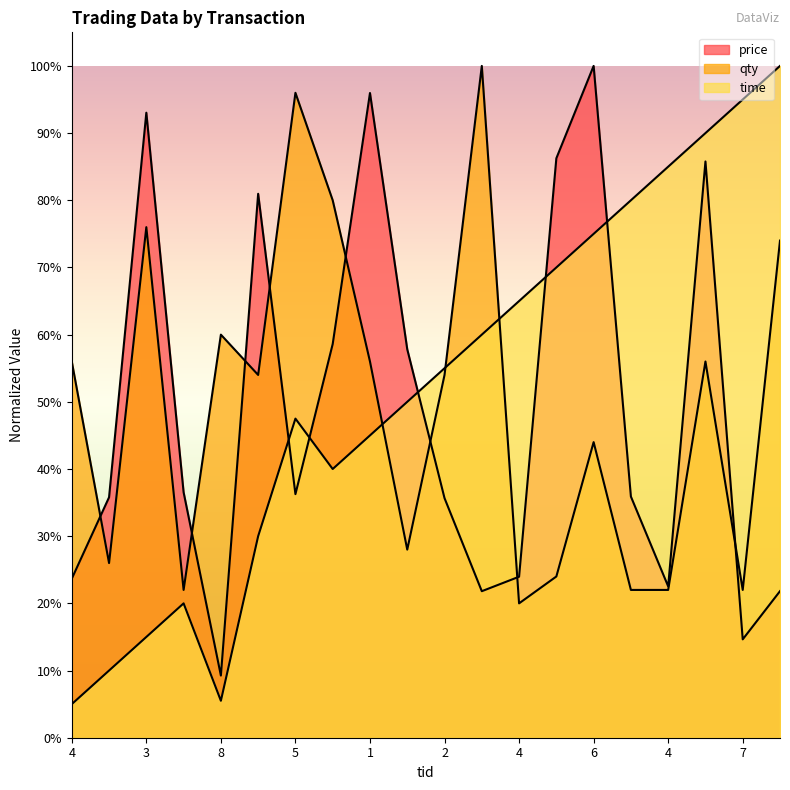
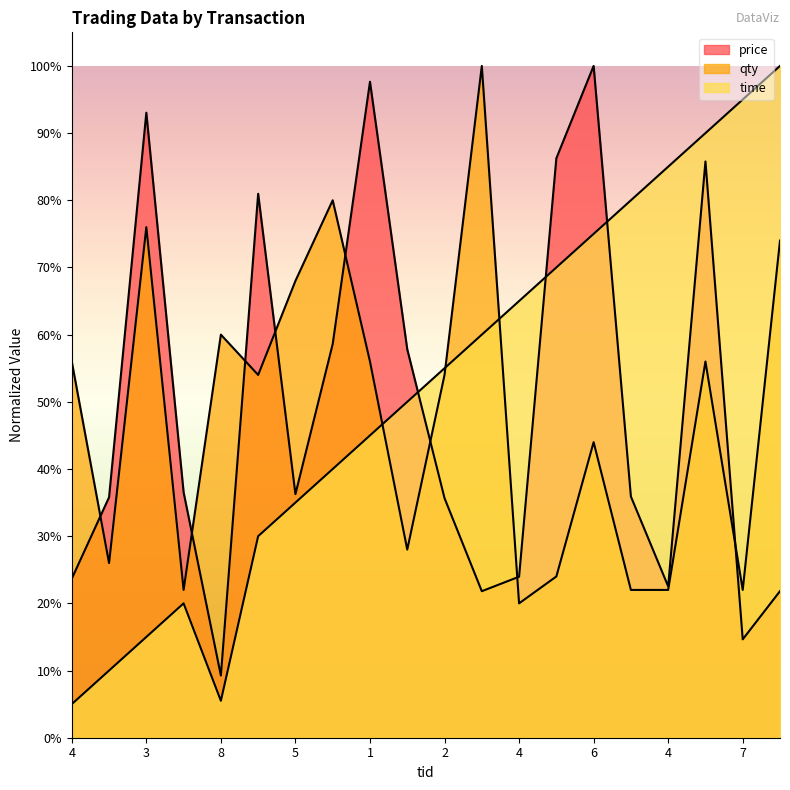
  {
    "price": {
      "8": "9%",
      "5": "36%",
-     "1": "96%"
+     "1": "98%"
    },
    "qty": {
      "8": "60%",
-     "5": "96%",
+     "5": "68%",
      "1": "56%"
    },
    "time": {
      "8": "6%",
-     "5": "48%",
+     "5": "35%",
      "1": "45%"
    }
  }
